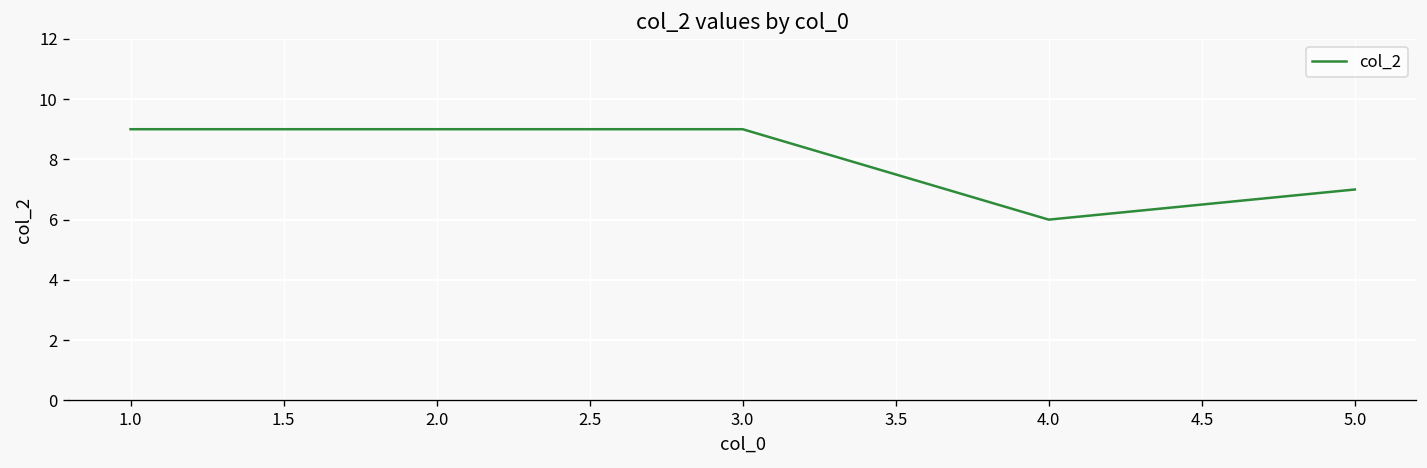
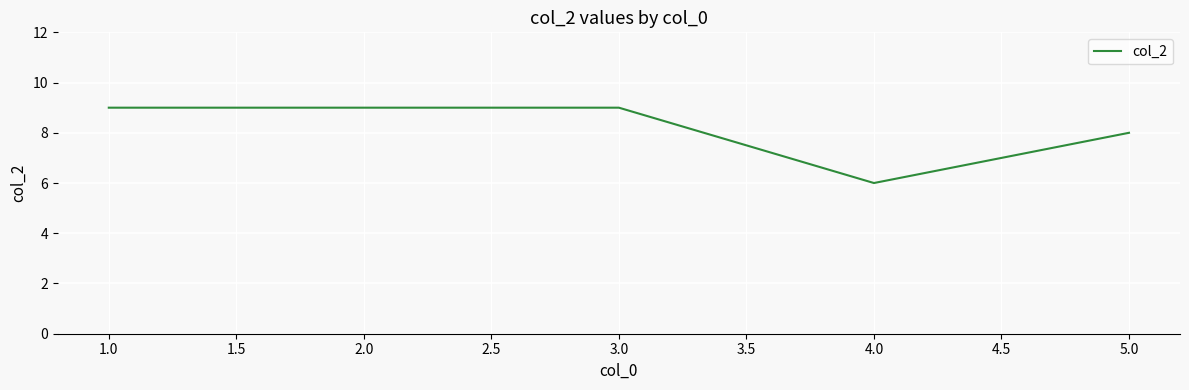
  {
    "1.0": 9,
    "2.0": 9,
    "3.0": 9,
    "4.0": 6,
-   "5.0": 7
+   "5.0": 8
  }
